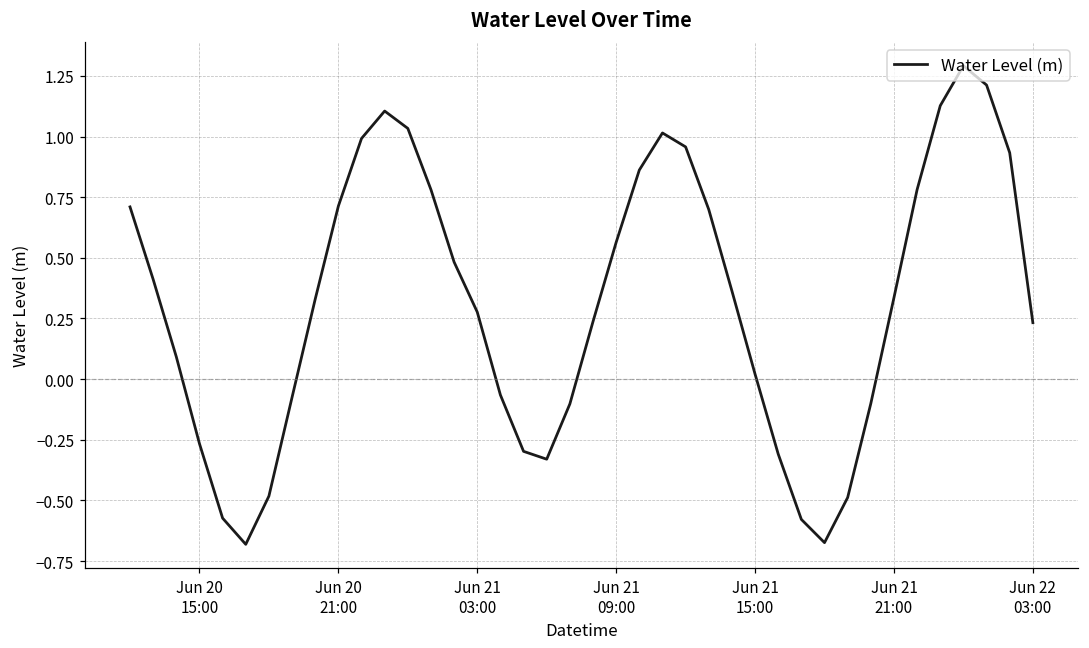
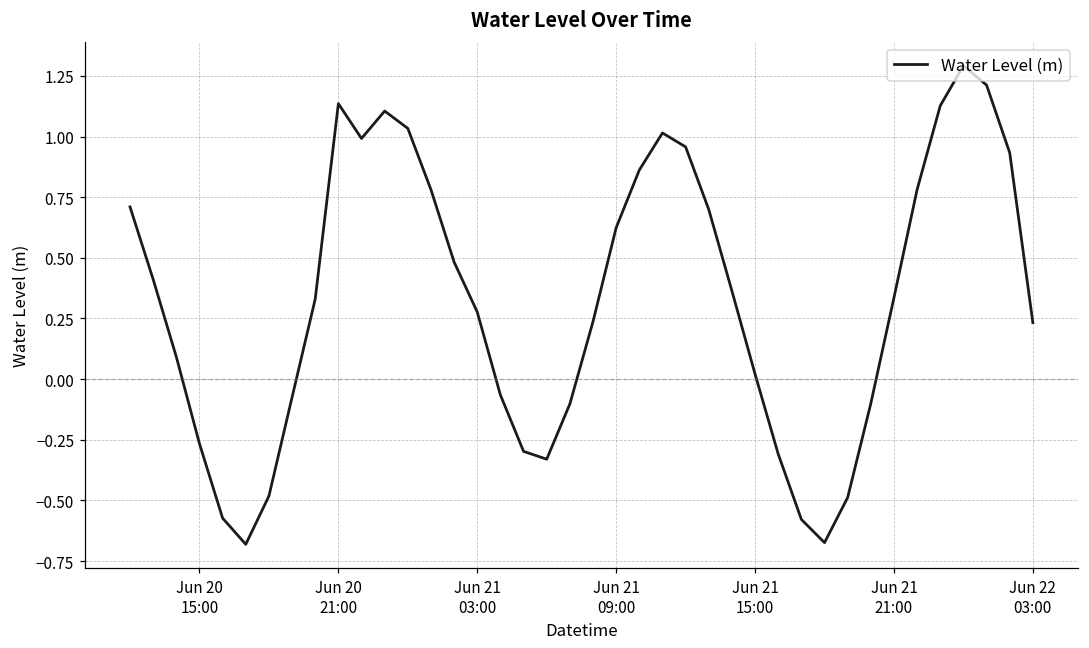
  {
    "Jun 20 15:00": -0.27,
-   "Jun 20 21:00": 0.71,
+   "Jun 20 21:00": 1.14,
    "Jun 21 03:00": 0.28,
-   "Jun 21 09:00": 0.56,
+   "Jun 21 09:00": 0.62,
    "Jun 21 15:00": 0.02,
    "Jun 21 21:00": 0.34,
    "Jun 22 03:00": 0.23
  }
